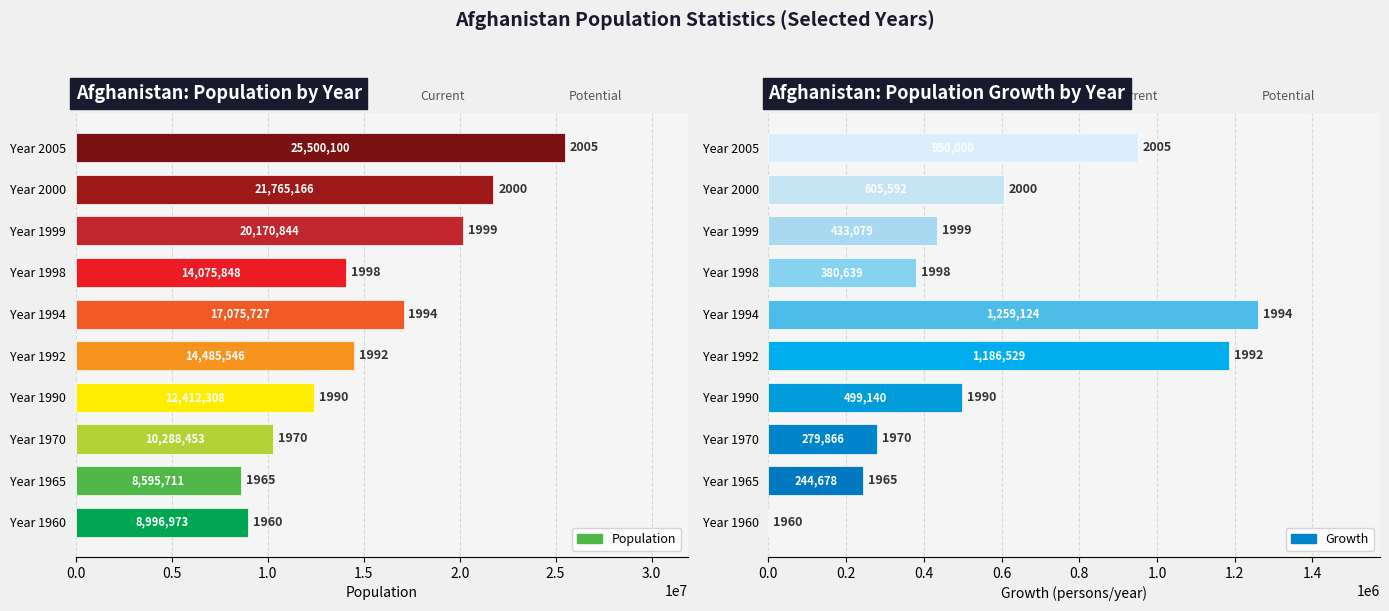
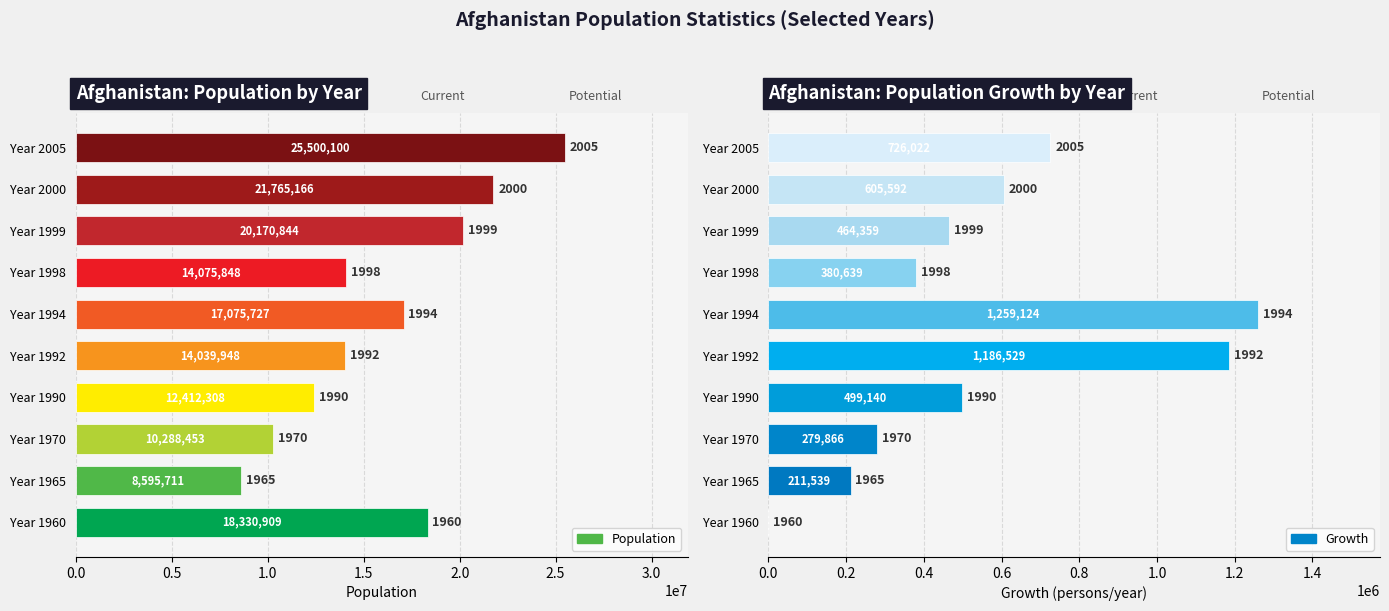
  {
    "Afghanistan: Population by Year": {
      "Year 2005": "25,500,100",
      "Year 2000": "21,765,166",
      "Year 1999": "20,170,844",
      "Year 1998": "14,075,848",
      "Year 1994": "17,075,727",
-     "Year 1992": "14,485,546",
+     "Year 1992": "14,039,948",
      "Year 1990": "12,412,308",
      "Year 1970": "10,288,453",
      "Year 1965": "8,595,711",
-     "Year 1960": "8,996,973"
+     "Year 1960": "18,330,909"
    },
    "Afghanistan: Population Growth by Year": {
-     "Year 2005": "950000",
+     "Year 2005": "730000",
      "Year 2000": "605,592",
-     "Year 1999": "433,079",
+     "Year 1999": "464,359",
      "Year 1998": "380,639",
      "Year 1994": "1,259,124",
      "Year 1992": "1,186,529",
      "Year 1990": "499,140",
      "Year 1970": "279,866",
-     "Year 1965": "244,678"
+     "Year 1965": "211,539"
    }
  }
